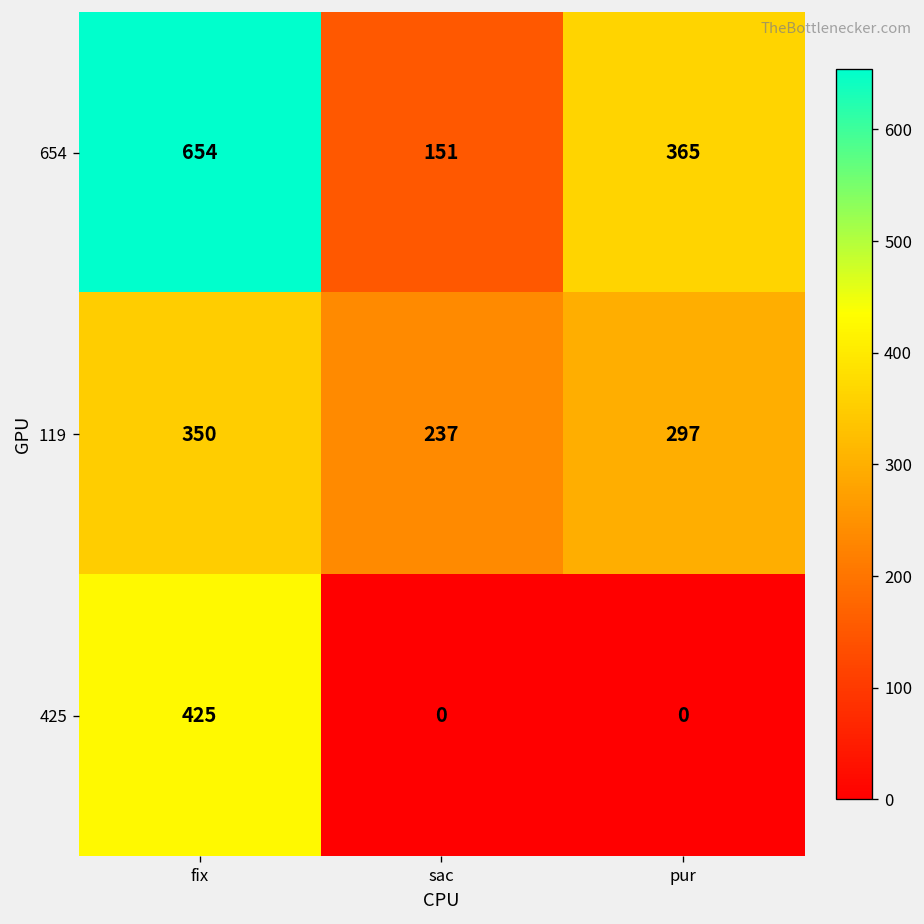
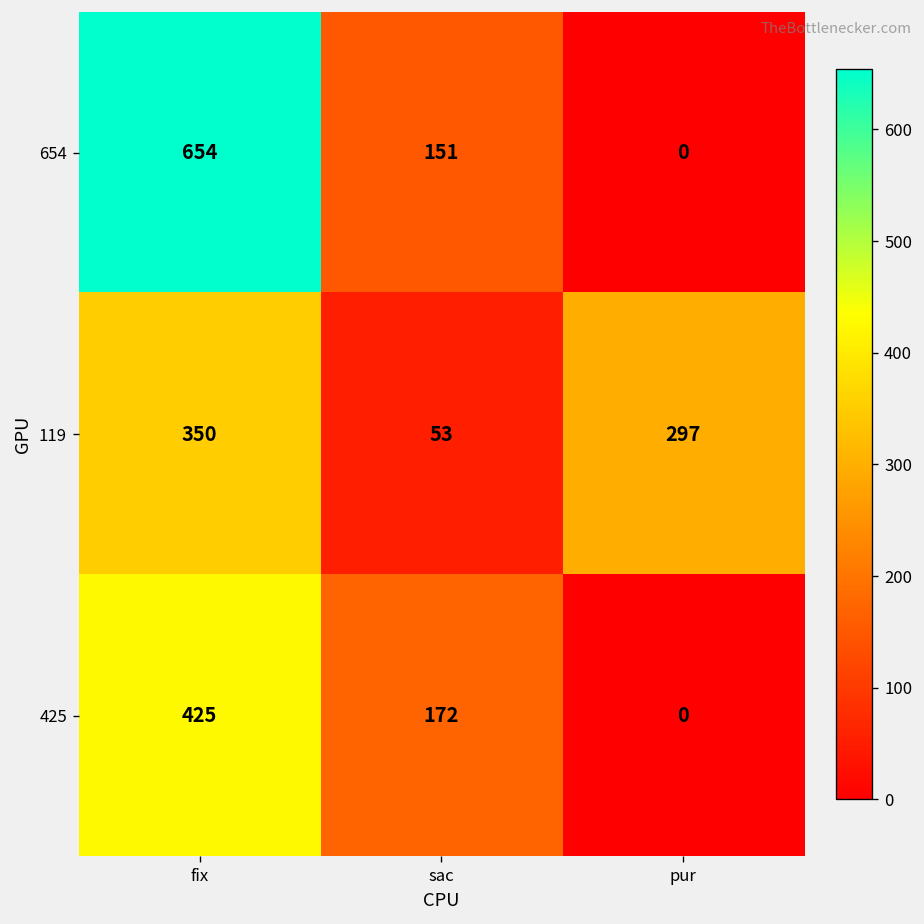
  {
    "654": {
      "fix": 654,
      "sac": 151,
-     "pur": 365
+     "pur": 0
    },
    "119": {
      "fix": 350,
-     "sac": 237,
+     "sac": 53,
      "pur": 297
    },
    "425": {
      "fix": 425,
-     "sac": 0,
+     "sac": 172,
      "pur": 0
    }
  }
